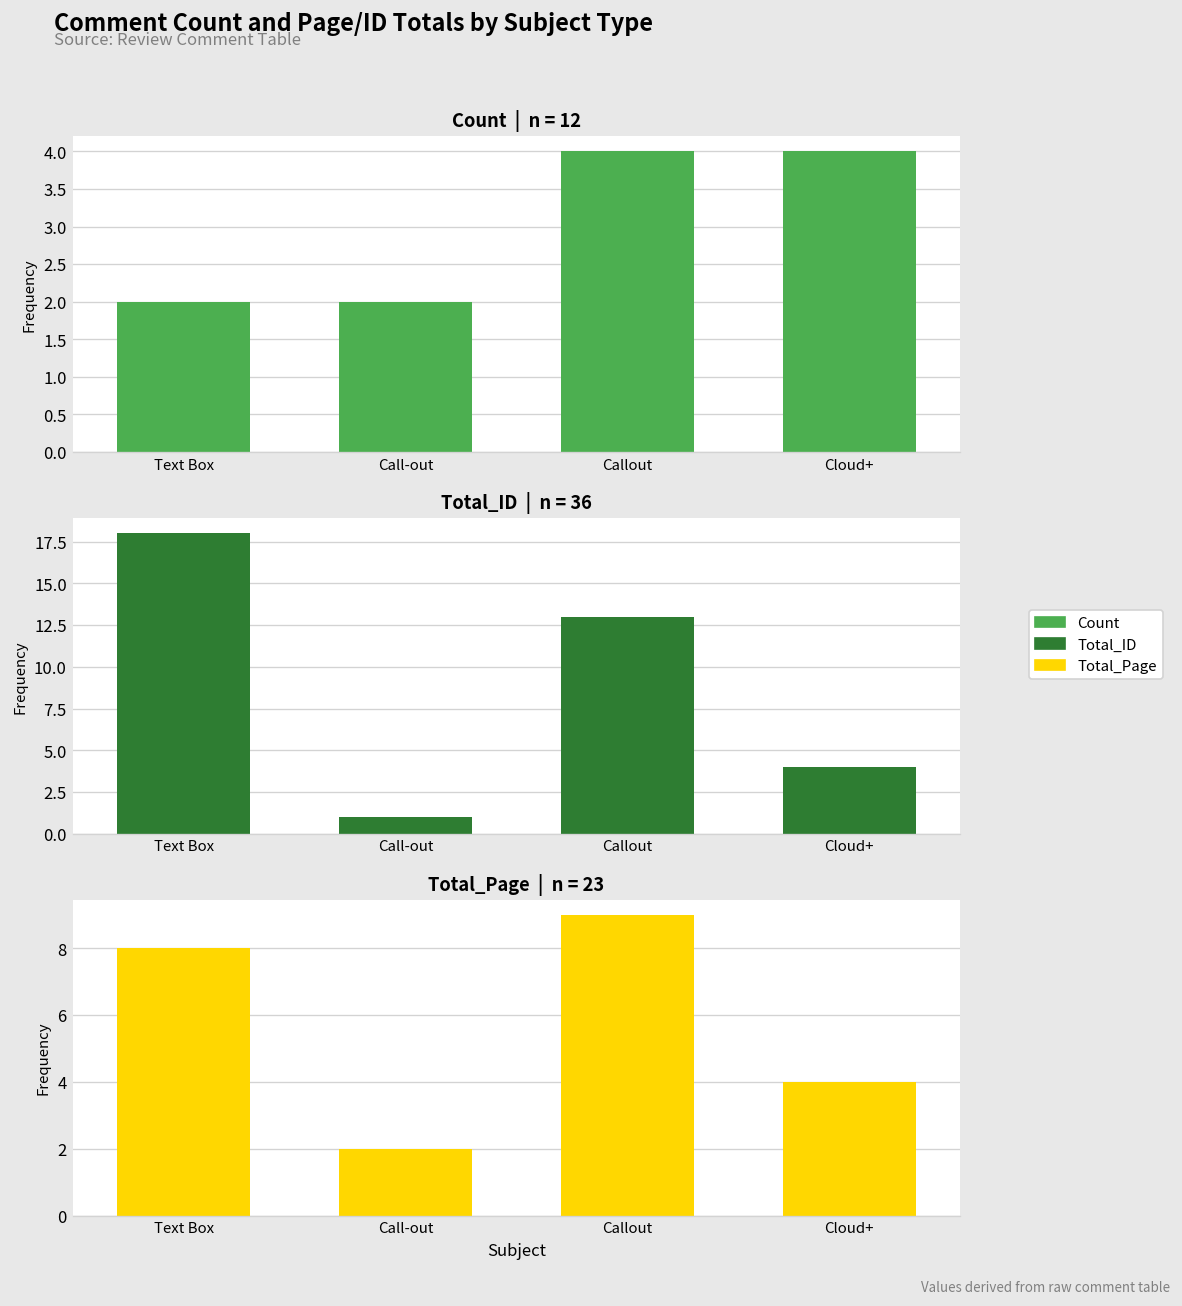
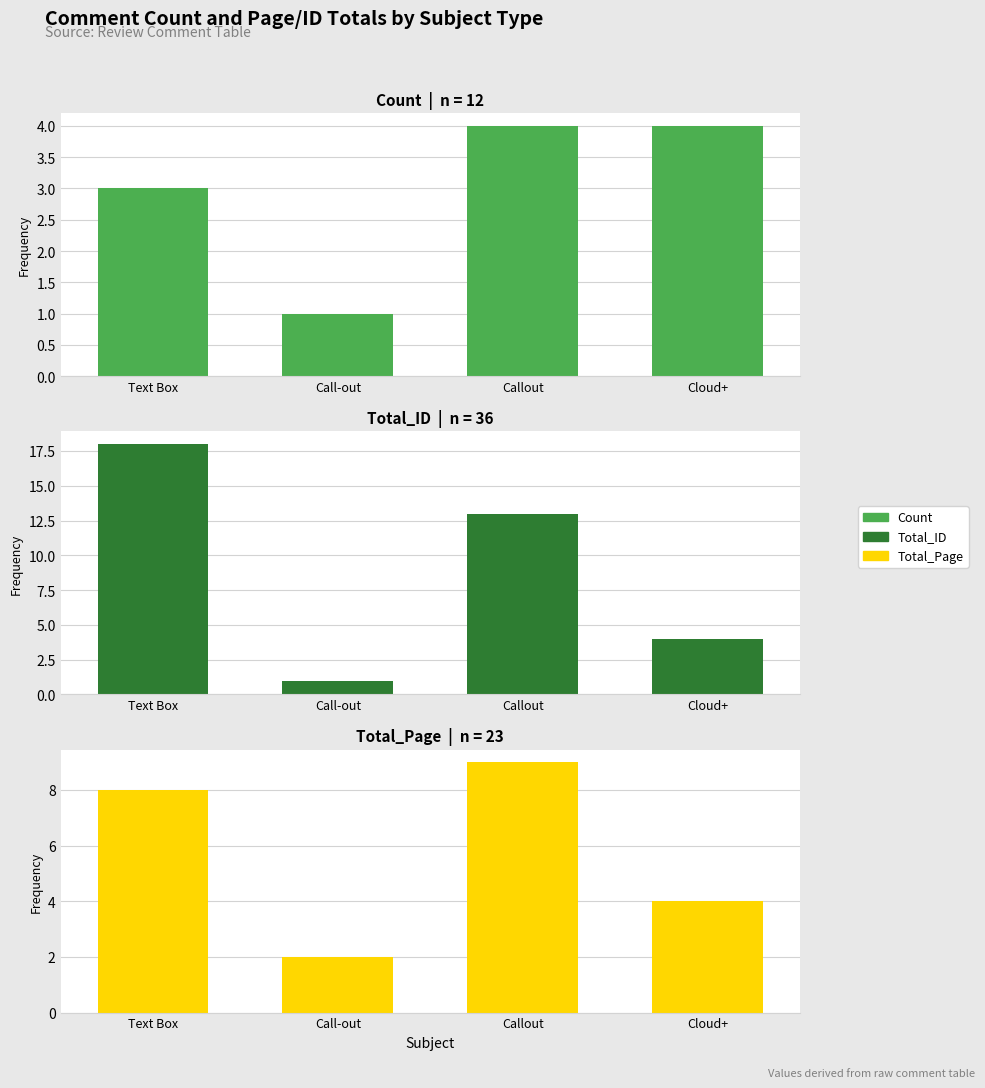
  {
    "Count | n = 12": {
-     "Text Box": 2,
-     "Call-out": 2,
+     "Text Box": 3,
+     "Call-out": 1,
      "Callout": 4,
      "Cloud+": 4
    },
    "Total_ID | n = 36": {
      "Text Box": 18.0,
      "Call-out": 1.0,
      "Callout": 13.0,
      "Cloud+": 4.0
    },
    "Total_Page | n = 23": {
      "Text Box": 8.0,
      "Call-out": 2.0,
      "Callout": 9.0,
      "Cloud+": 4.0
    }
  }
